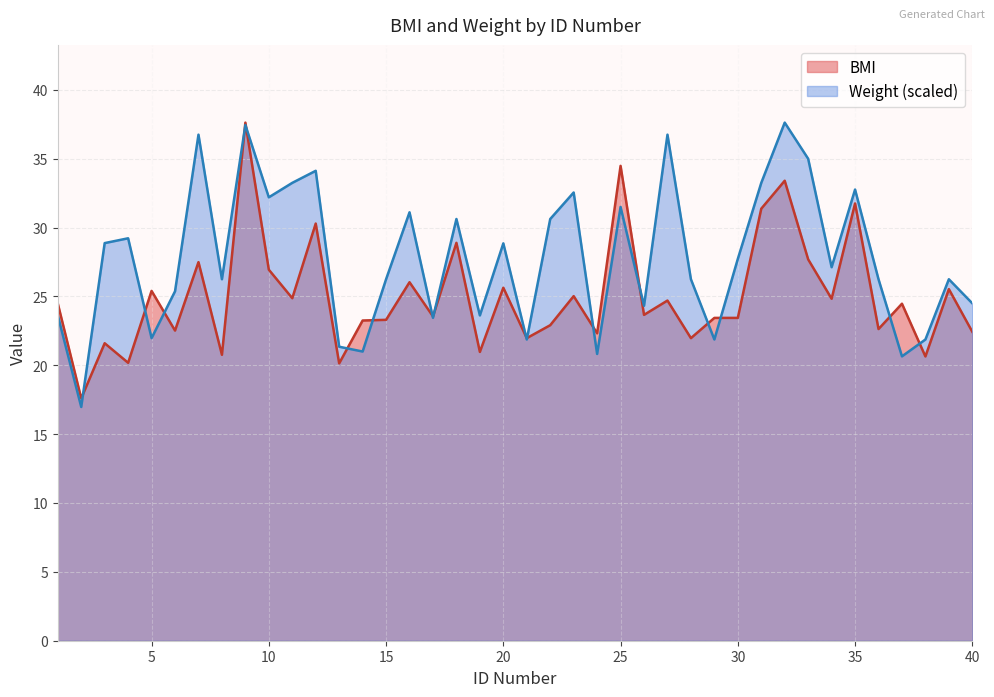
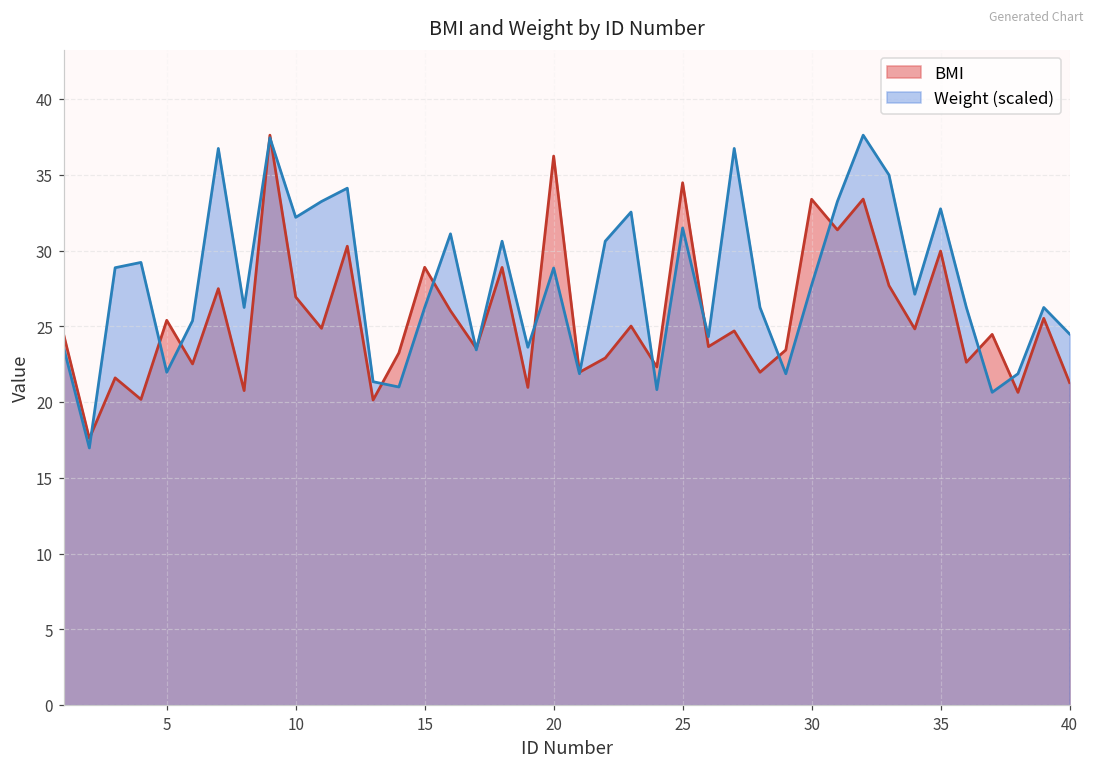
  {
    "BMI": {
      "5": 25.4,
      "10": 26.9,
-     "15": 23.3,
-     "20": 25.6,
+     "15": 28.9,
+     "20": 36.2,
      "25": 34.5,
-     "30": 23.4,
-     "35": 31.8,
-     "40": 22.4
+     "30": 33.4,
+     "35": 30.0,
+     "40": 21.3
    },
    "Weight (scaled)": {
      "5": 22.0,
      "10": 32.2,
      "15": 26.2,
      "20": 28.9,
      "25": 31.5,
      "30": 27.7,
      "35": 32.8,
      "40": 24.5
    }
  }
